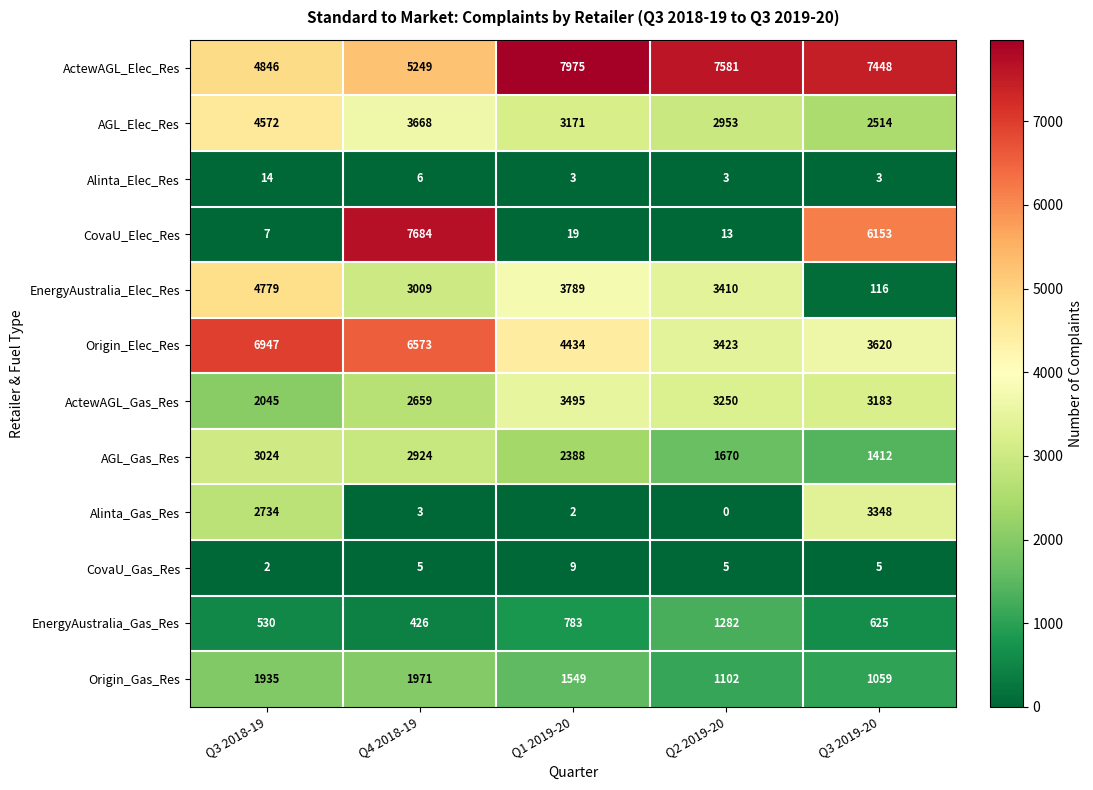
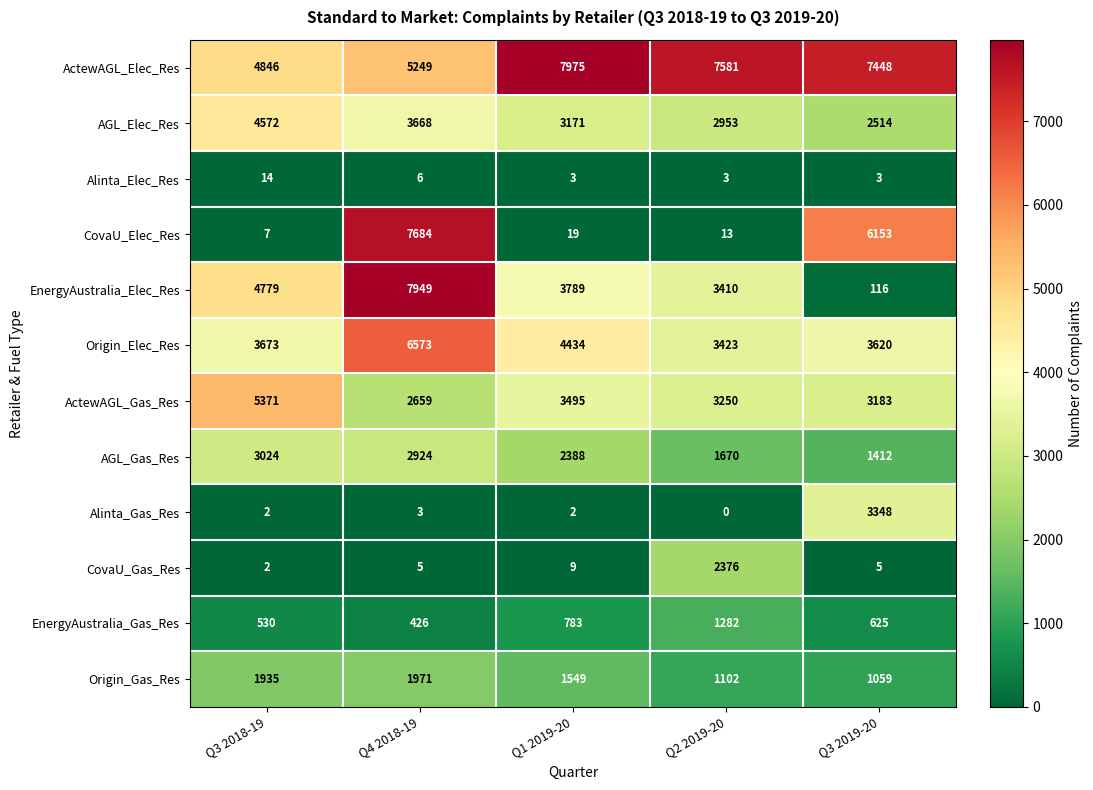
  {
    "ActewAGL_Elec_Res": {
      "Q3 2018-19": 4846,
      "Q4 2018-19": 5249,
      "Q1 2019-20": 7975,
      "Q2 2019-20": 7581,
      "Q3 2019-20": 7448
    },
    "AGL_Elec_Res": {
      "Q3 2018-19": 4572,
      "Q4 2018-19": 3668,
      "Q1 2019-20": 3171,
      "Q2 2019-20": 2953,
      "Q3 2019-20": 2514
    },
    "Alinta_Elec_Res": {
      "Q3 2018-19": 14,
      "Q4 2018-19": 6,
      "Q1 2019-20": 3,
      "Q2 2019-20": 3,
      "Q3 2019-20": 3
    },
    "CovaU_Elec_Res": {
      "Q3 2018-19": 7,
      "Q4 2018-19": 7684,
      "Q1 2019-20": 19,
      "Q2 2019-20": 13,
      "Q3 2019-20": 6153
    },
    "EnergyAustralia_Elec_Res": {
      "Q3 2018-19": 4779,
-     "Q4 2018-19": 3009,
+     "Q4 2018-19": 7949,
      "Q1 2019-20": 3789,
      "Q2 2019-20": 3410,
      "Q3 2019-20": 116
    },
    "Origin_Elec_Res": {
-     "Q3 2018-19": 6947,
+     "Q3 2018-19": 3673,
      "Q4 2018-19": 6573,
      "Q1 2019-20": 4434,
      "Q2 2019-20": 3423,
      "Q3 2019-20": 3620
    },
    "ActewAGL_Gas_Res": {
-     "Q3 2018-19": 2045,
+     "Q3 2018-19": 5371,
      "Q4 2018-19": 2659,
      "Q1 2019-20": 3495,
      "Q2 2019-20": 3250,
      "Q3 2019-20": 3183
    },
    "AGL_Gas_Res": {
      "Q3 2018-19": 3024,
      "Q4 2018-19": 2924,
      "Q1 2019-20": 2388,
      "Q2 2019-20": 1670,
      "Q3 2019-20": 1412
    },
    "Alinta_Gas_Res": {
-     "Q3 2018-19": 2734,
+     "Q3 2018-19": 2,
      "Q4 2018-19": 3,
      "Q1 2019-20": 2,
      "Q2 2019-20": 0,
      "Q3 2019-20": 3348
    },
    "CovaU_Gas_Res": {
      "Q3 2018-19": 2,
      "Q4 2018-19": 5,
      "Q1 2019-20": 9,
-     "Q2 2019-20": 5,
+     "Q2 2019-20": 2376,
      "Q3 2019-20": 5
    },
    "EnergyAustralia_Gas_Res": {
      "Q3 2018-19": 530,
      "Q4 2018-19": 426,
      "Q1 2019-20": 783,
      "Q2 2019-20": 1282,
      "Q3 2019-20": 625
    },
    "Origin_Gas_Res": {
      "Q3 2018-19": 1935,
      "Q4 2018-19": 1971,
      "Q1 2019-20": 1549,
      "Q2 2019-20": 1102,
      "Q3 2019-20": 1059
    }
  }
